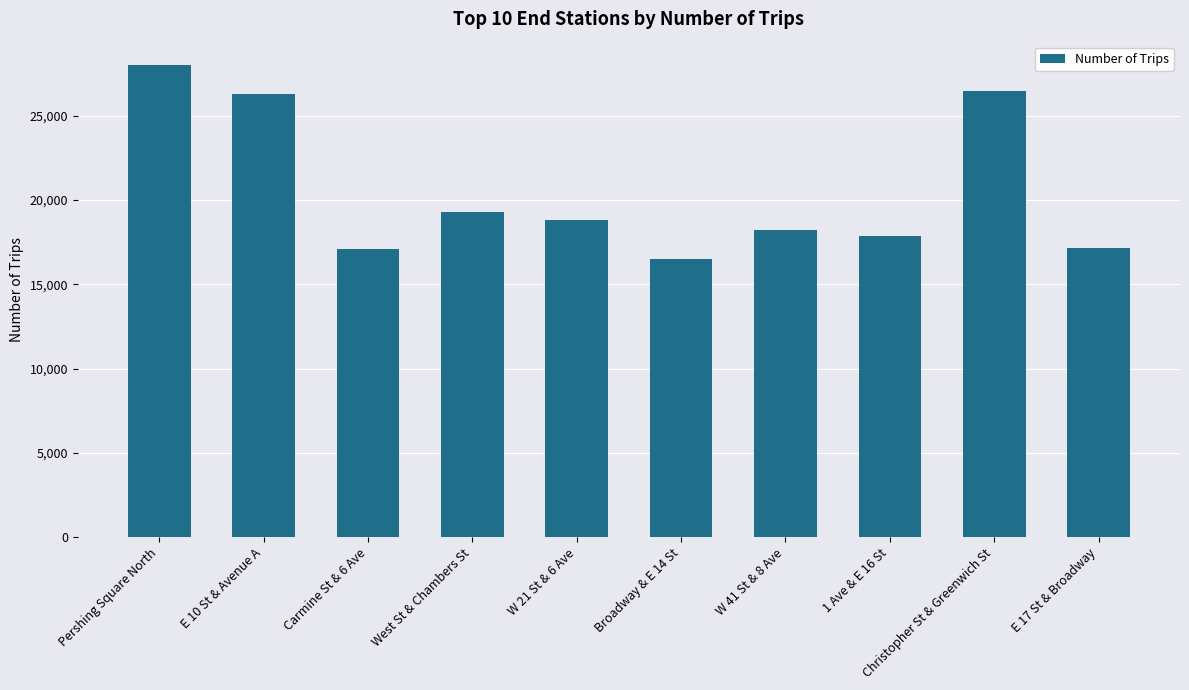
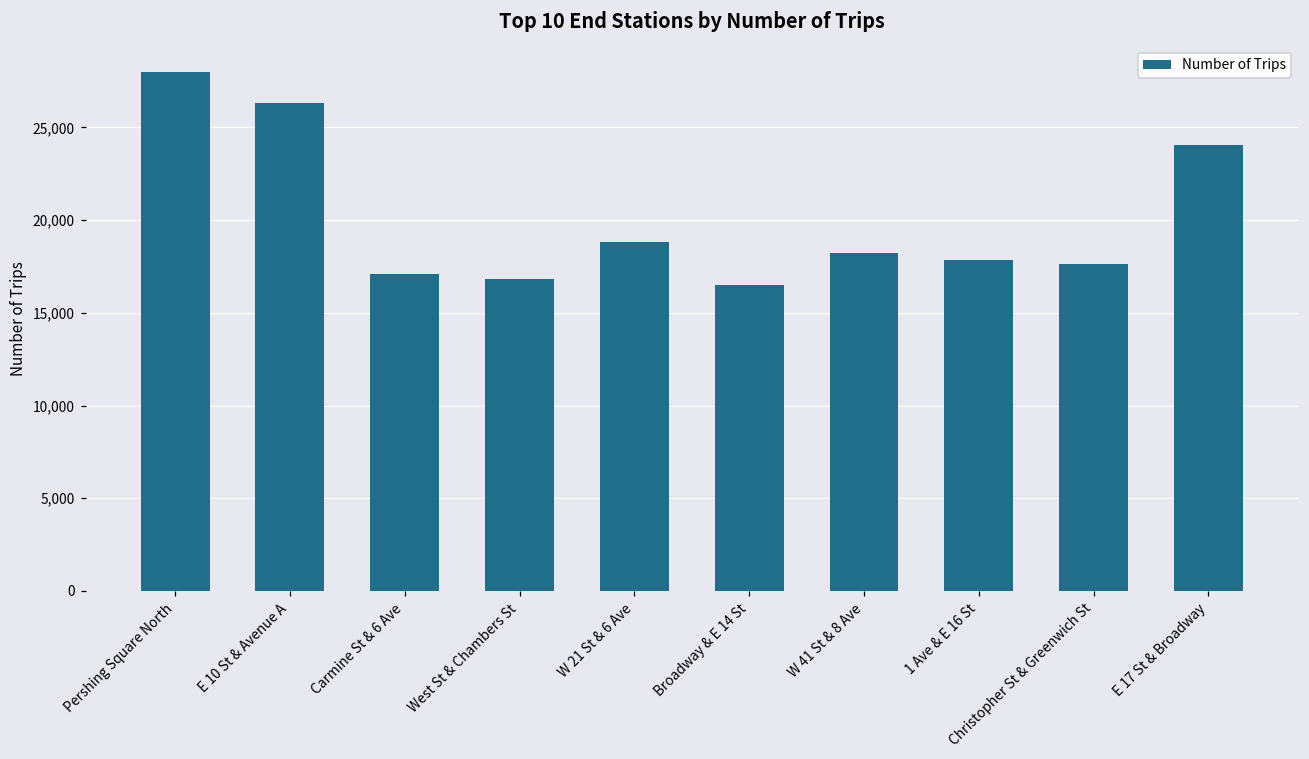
  {
    "Pershing Square North": "28,000",
    "E 10 St & Avenue A": "26,300",
    "Carmine St & 6 Ave": "17,100",
-   "West St & Chambers St": "19,300",
+   "West St & Chambers St": "16,800",
    "W 21 St & 6 Ave": "18,800",
    "Broadway & E 14 St": "16,500",
    "W 41 St & 8 Ave": "18,200",
    "1 Ave & E 16 St": "17,900",
-   "Christopher St & Greenwich St": "26,500",
-   "E 17 St & Broadway": "17,200"
+   "Christopher St & Greenwich St": "17,600",
+   "E 17 St & Broadway": "24,000"
  }
